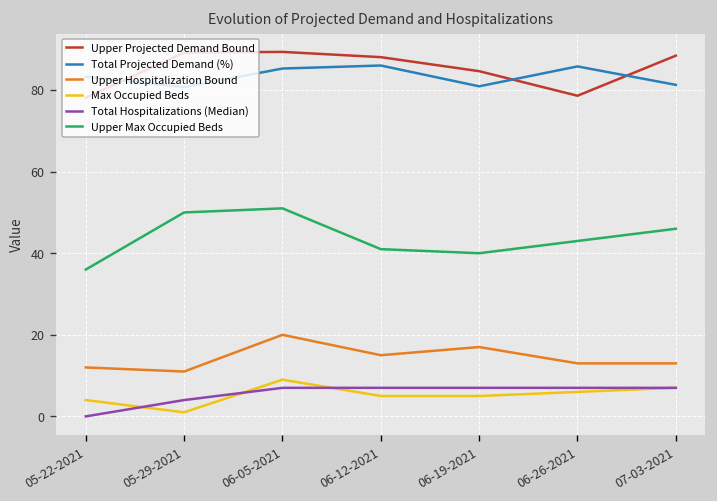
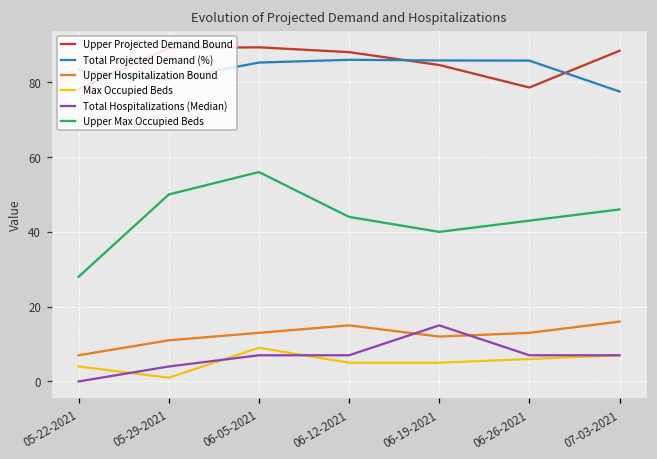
  {
    "Upper Projected Demand Bound": {
      "06-05-2021": 89,
      "06-12-2021": 88,
      "06-19-2021": 85,
      "06-26-2021": 79,
      "07-03-2021": 88
    },
    "Total Projected Demand (%)": {
      "06-05-2021": 85,
      "06-12-2021": 86,
-     "06-19-2021": 81,
+     "06-19-2021": 86,
      "06-26-2021": 86,
-     "07-03-2021": 81
+     "07-03-2021": 78
    },
    "Upper Hospitalization Bound": {
-     "05-22-2021": 12,
+     "05-22-2021": 7,
      "05-29-2021": 11,
-     "06-05-2021": 20,
+     "06-05-2021": 13,
      "06-12-2021": 15,
-     "06-19-2021": 17,
+     "06-19-2021": 12,
      "06-26-2021": 13,
-     "07-03-2021": 13
+     "07-03-2021": 16
    },
    "Max Occupied Beds": {
      "05-22-2021": 4,
      "05-29-2021": 1,
      "06-05-2021": 9,
      "06-12-2021": 5,
      "06-19-2021": 5,
      "06-26-2021": 6
    },
    "Total Hospitalizations (Median)": {
      "05-22-2021": 0,
      "05-29-2021": 4,
      "06-05-2021": 7,
      "06-12-2021": 7,
-     "06-19-2021": 7,
+     "06-19-2021": 15,
      "06-26-2021": 7
    },
    "Upper Max Occupied Beds": {
-     "05-22-2021": 36,
+     "05-22-2021": 28,
      "05-29-2021": 50,
-     "06-05-2021": 51,
-     "06-12-2021": 41,
+     "06-05-2021": 56,
+     "06-12-2021": 44,
      "06-19-2021": 40,
      "06-26-2021": 43,
      "07-03-2021": 46
    }
  }
